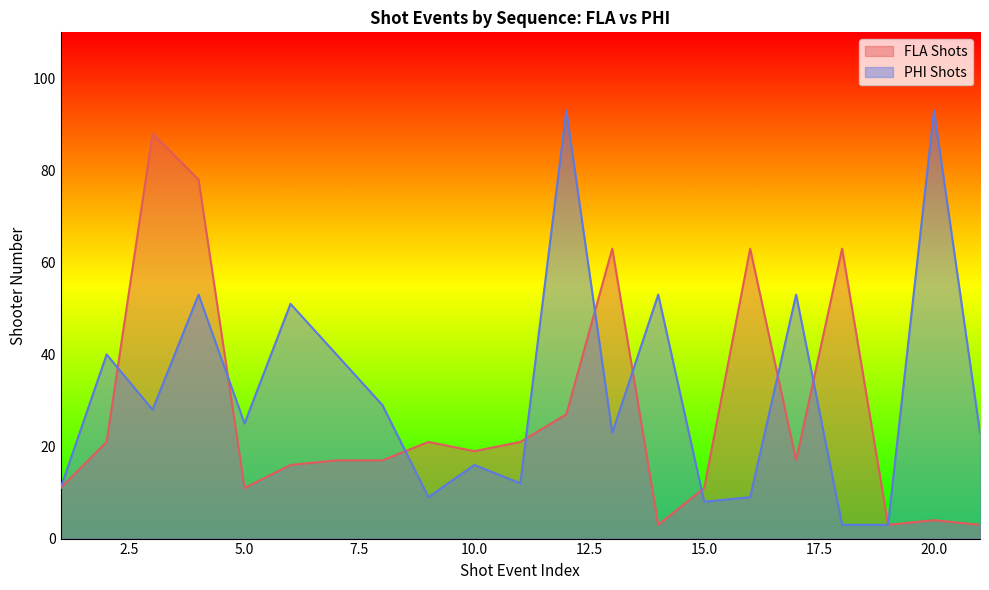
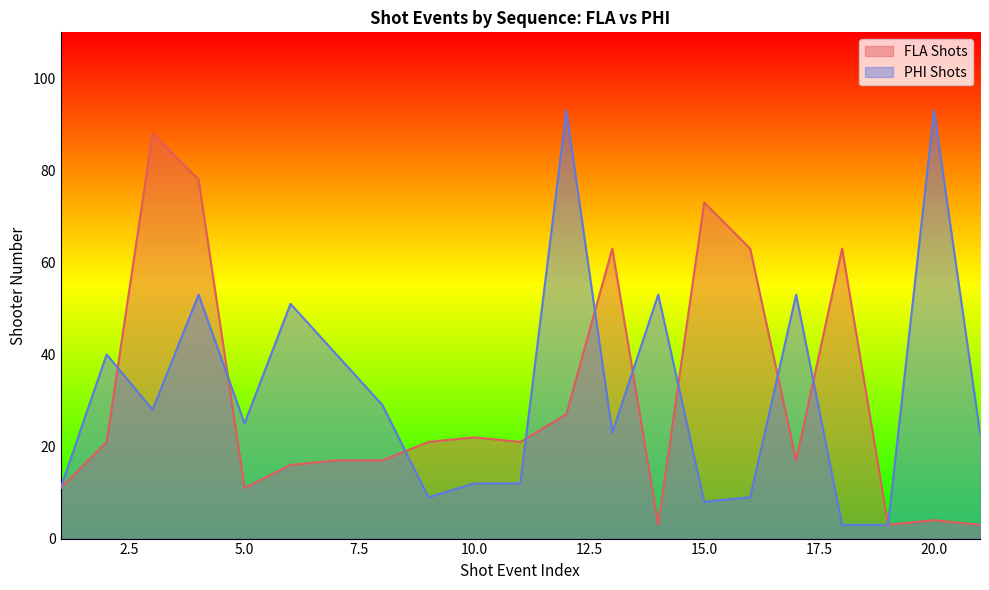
  {
    "FLA Shots": {
      "5.0": 11,
-     "10.0": 19,
-     "15.0": 11,
+     "10.0": 22,
+     "15.0": 73,
      "20.0": 4
    },
    "PHI Shots": {
      "5.0": 25,
-     "10.0": 16,
+     "10.0": 12,
      "15.0": 8,
      "20.0": 93
    }
  }
